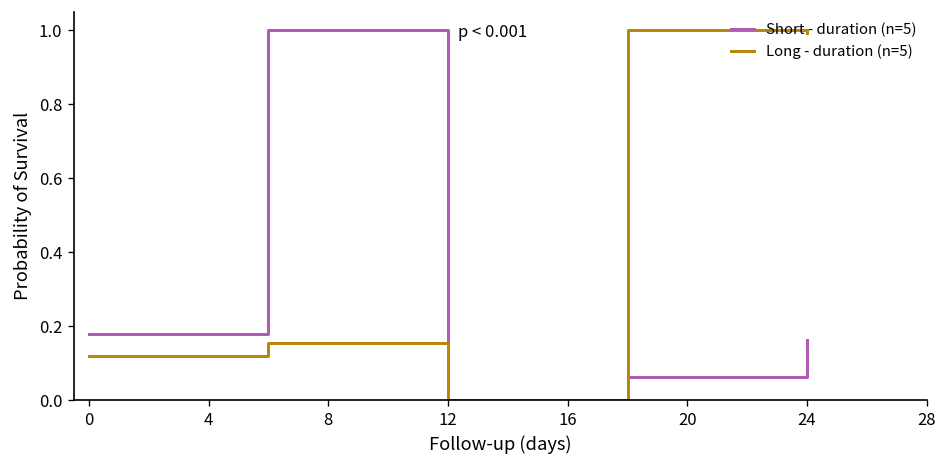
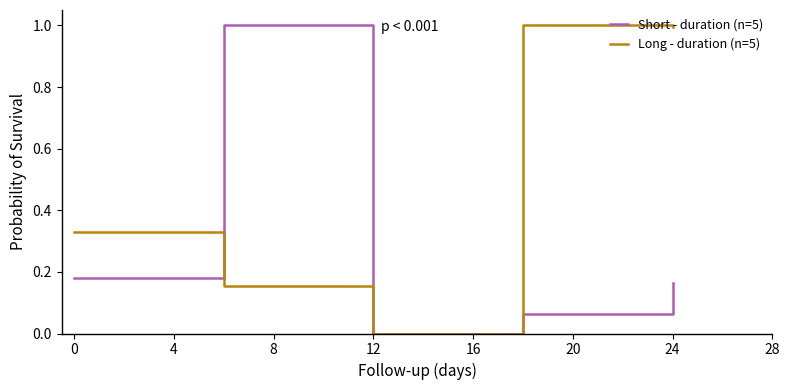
  {
    "Short - duration (n=5)": {
      "0": 0.18,
      "24": 0.16
    },
    "Long - duration (n=5)": {
-     "0": 0.12,
+     "0": 0.33,
      "24": 0.99
    }
  }
